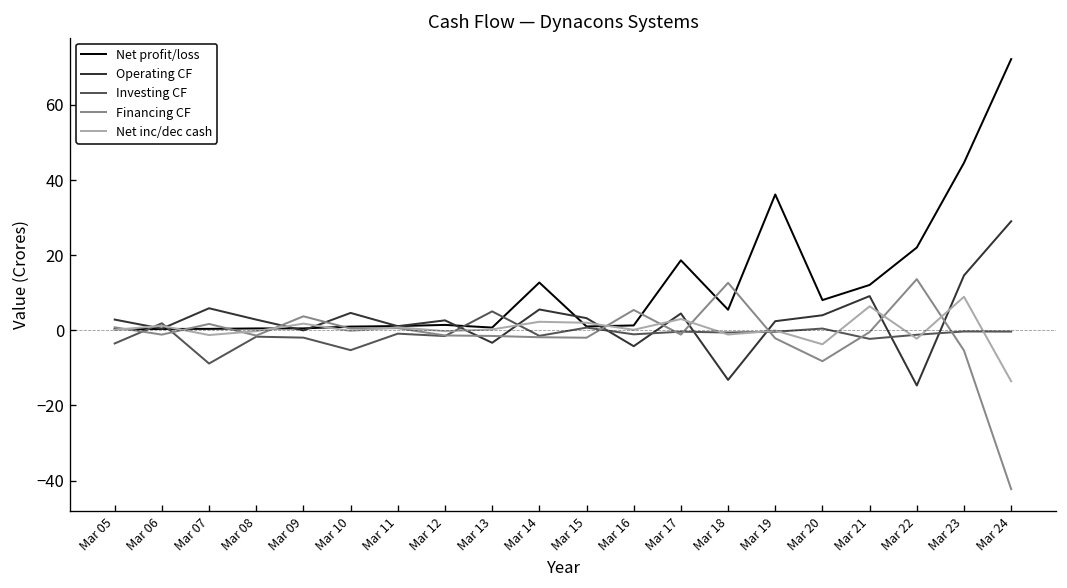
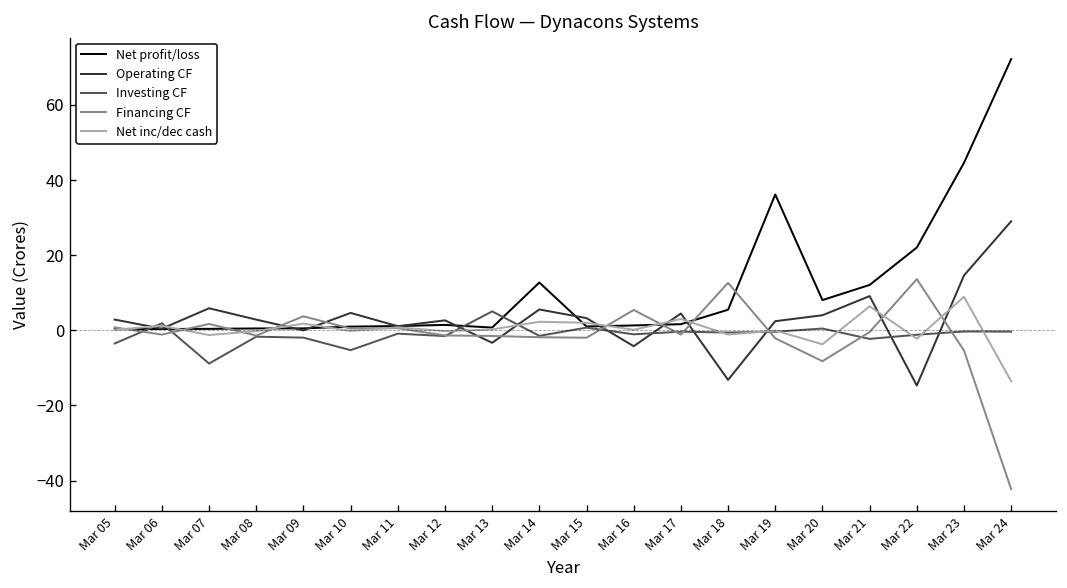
  {
    "Net profit/loss": {
      "Mar 07": 0,
      "Mar 12": 1,
      "Mar 14": 13,
      "Mar 16": 1,
-     "Mar 17": 19,
+     "Mar 17": 2,
      "Mar 18": 5,
      "Mar 19": 36,
      "Mar 20": 8,
      "Mar 21": 12,
      "Mar 22": 22,
      "Mar 23": 45,
      "Mar 24": 72
    }
  }
